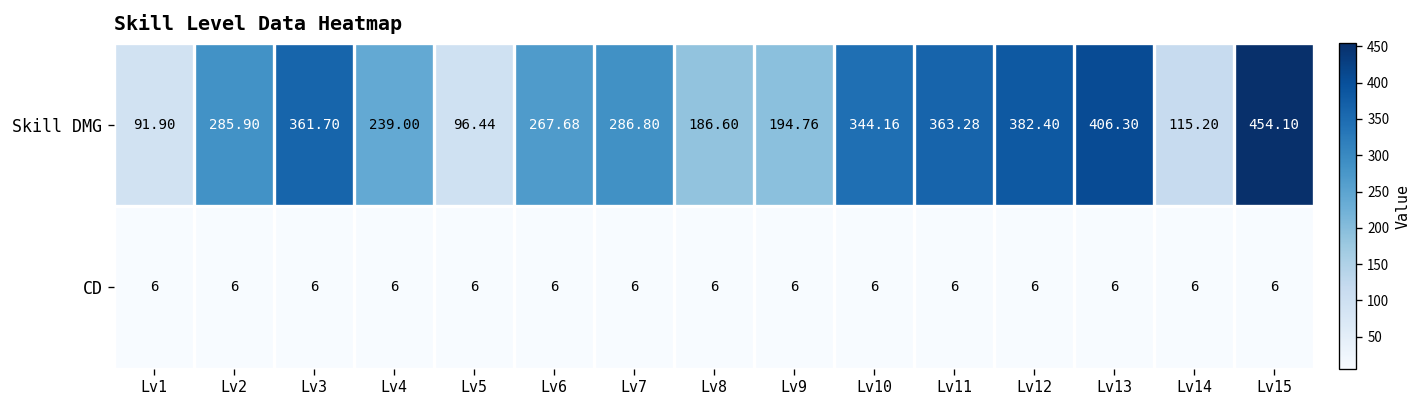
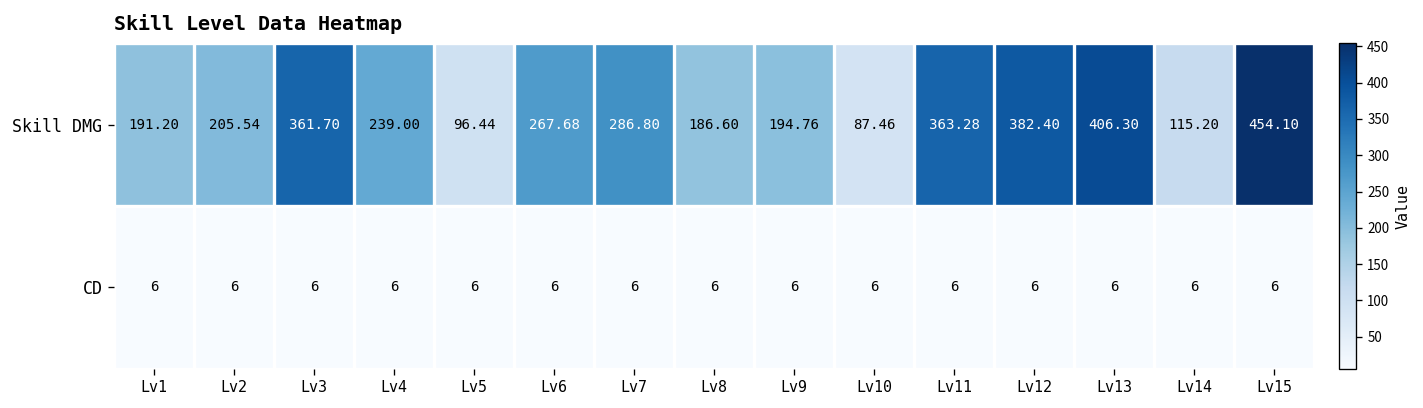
  {
    "Skill DMG": {
-     "Lv1": 91.90,
-     "Lv2": 285.90,
+     "Lv1": 191.20,
+     "Lv2": 205.54,
      "Lv3": 361.70,
      "Lv4": 239.00,
      "Lv5": 96.44,
      "Lv6": 267.68,
      "Lv7": 286.80,
      "Lv8": 186.60,
      "Lv9": 194.76,
-     "Lv10": 344.16,
+     "Lv10": 87.46,
      "Lv11": 363.28,
      "Lv12": 382.40,
      "Lv13": 406.30,
      "Lv14": 115.20,
      "Lv15": 454.10
    },
    "CD": {
      "Lv1": 6,
      "Lv2": 6,
      "Lv3": 6,
      "Lv4": 6,
      "Lv5": 6,
      "Lv6": 6,
      "Lv7": 6,
      "Lv8": 6,
      "Lv9": 6,
      "Lv10": 6,
      "Lv11": 6,
      "Lv12": 6,
      "Lv13": 6,
      "Lv14": 6,
      "Lv15": 6
    }
  }
